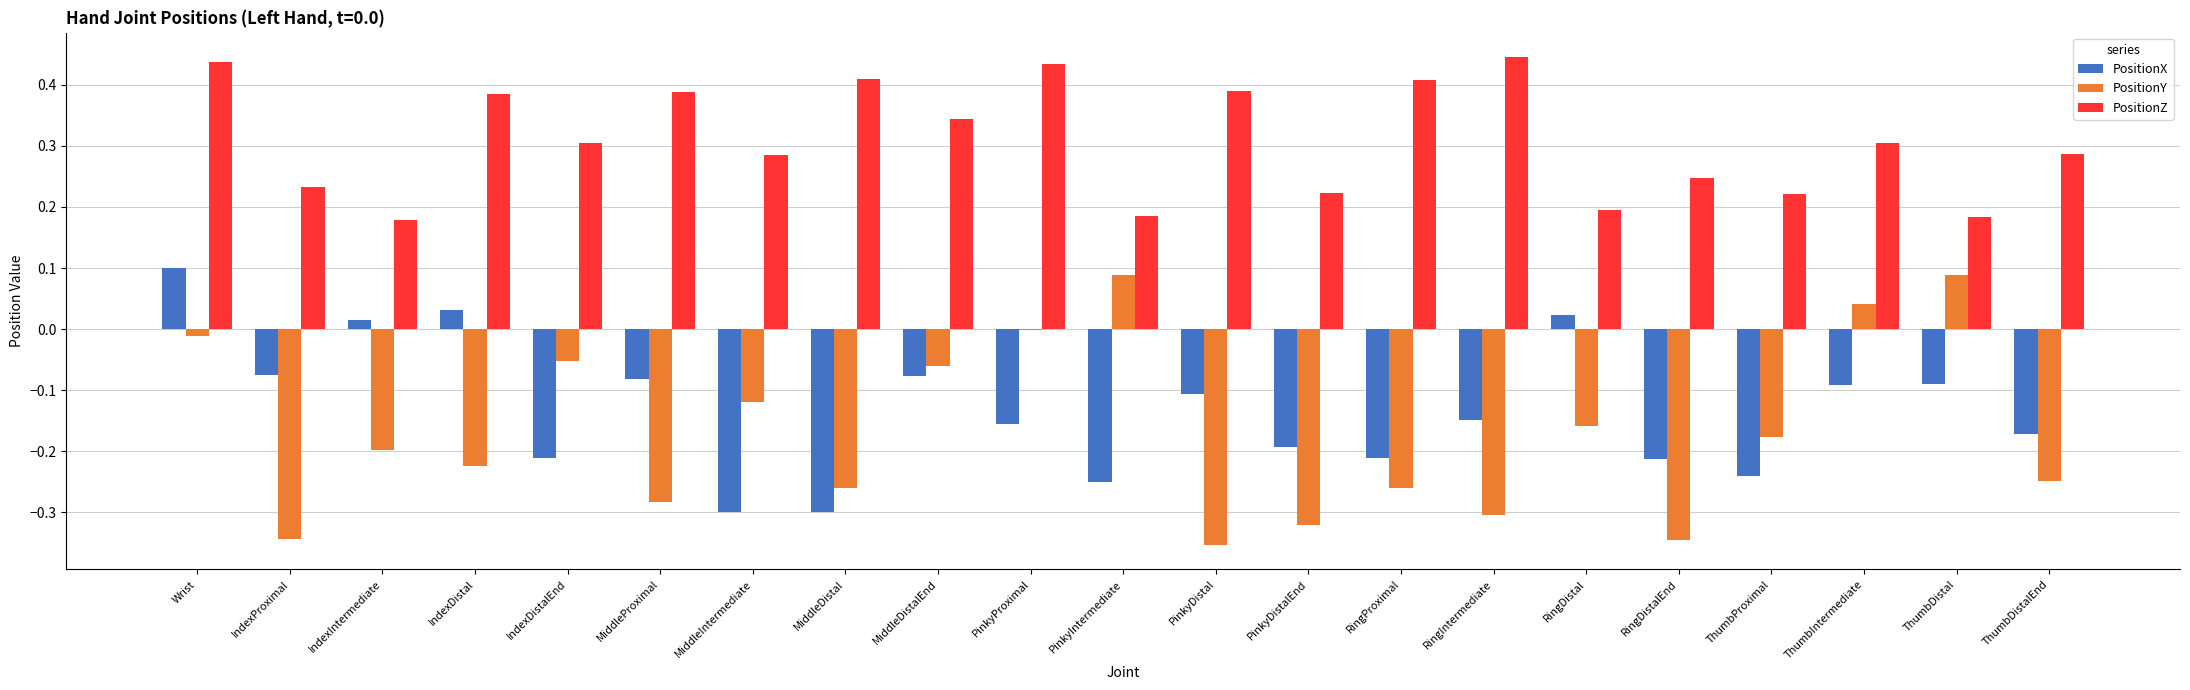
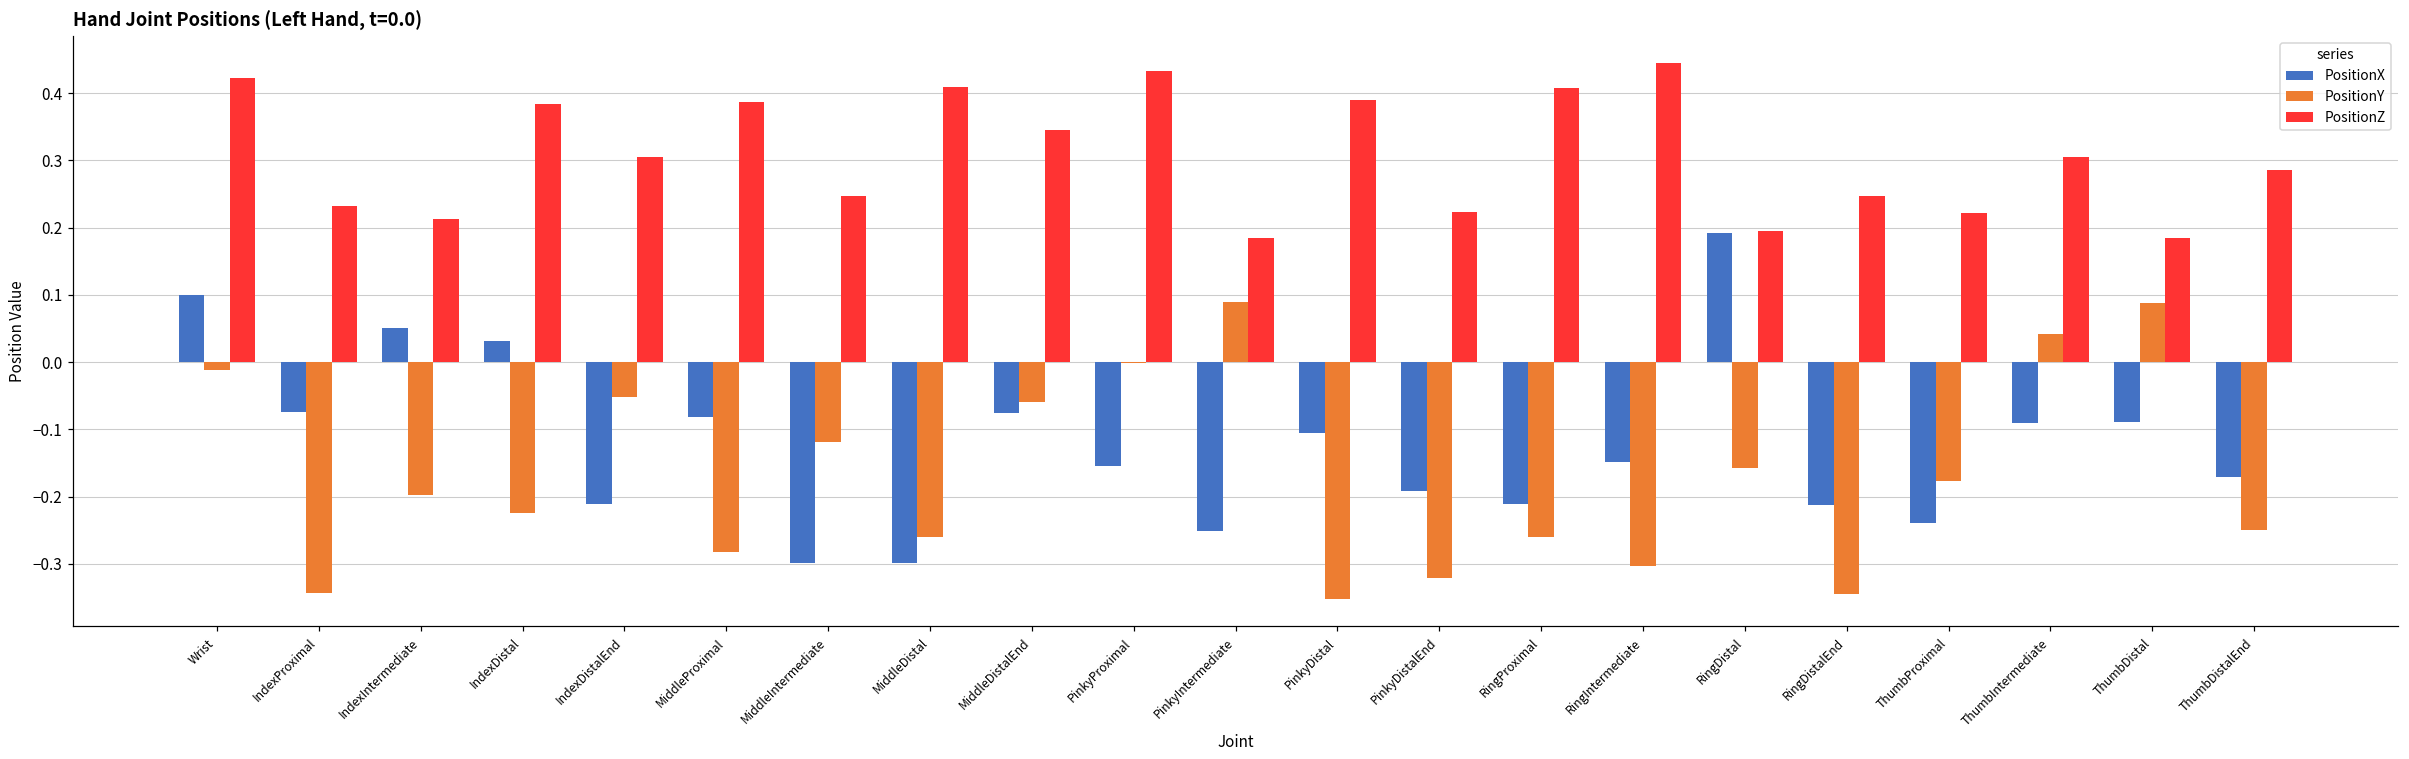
  {
    "PositionX": {
      "Wrist": 0.10,
      "IndexProximal": -0.07,
-     "IndexIntermediate": 0.01,
+     "IndexIntermediate": 0.05,
      "IndexDistal": 0.03,
      "IndexDistalEnd": -0.21,
      "MiddleProximal": -0.08,
      "MiddleIntermediate": -0.30,
      "MiddleDistal": -0.30,
      "MiddleDistalEnd": -0.08,
      "PinkyProximal": -0.16,
      "PinkyIntermediate": -0.25,
      "PinkyDistal": -0.11,
      "PinkyDistalEnd": -0.19,
      "RingProximal": -0.21,
      "RingIntermediate": -0.15,
-     "RingDistal": 0.02,
+     "RingDistal": 0.19,
      "RingDistalEnd": -0.21,
      "ThumbProximal": -0.24,
      "ThumbIntermediate": -0.09,
      "ThumbDistal": -0.09,
      "ThumbDistalEnd": -0.17
    },
    "PositionY": {
      "Wrist": -0.01,
      "IndexProximal": -0.34,
      "IndexIntermediate": -0.20,
      "IndexDistal": -0.22,
      "IndexDistalEnd": -0.05,
      "MiddleProximal": -0.28,
      "MiddleIntermediate": -0.12,
      "MiddleDistal": -0.26,
      "MiddleDistalEnd": -0.06,
      "PinkyIntermediate": 0.09,
      "PinkyDistal": -0.35,
      "PinkyDistalEnd": -0.32,
      "RingProximal": -0.26,
      "RingIntermediate": -0.30,
      "RingDistal": -0.16,
      "RingDistalEnd": -0.34,
      "ThumbProximal": -0.18,
      "ThumbIntermediate": 0.04,
      "ThumbDistal": 0.09,
      "ThumbDistalEnd": -0.25
    },
    "PositionZ": {
-     "Wrist": 0.44,
+     "Wrist": 0.42,
      "IndexProximal": 0.23,
-     "IndexIntermediate": 0.18,
+     "IndexIntermediate": 0.21,
      "IndexDistal": 0.38,
      "IndexDistalEnd": 0.30,
      "MiddleProximal": 0.39,
-     "MiddleIntermediate": 0.29,
+     "MiddleIntermediate": 0.25,
      "MiddleDistal": 0.41,
      "MiddleDistalEnd": 0.34,
      "PinkyProximal": 0.43,
      "PinkyIntermediate": 0.19,
      "PinkyDistal": 0.39,
      "PinkyDistalEnd": 0.22,
      "RingProximal": 0.41,
      "RingIntermediate": 0.45,
      "RingDistal": 0.19,
      "RingDistalEnd": 0.25,
      "ThumbProximal": 0.22,
      "ThumbIntermediate": 0.31,
      "ThumbDistal": 0.18,
      "ThumbDistalEnd": 0.29
    }
  }
